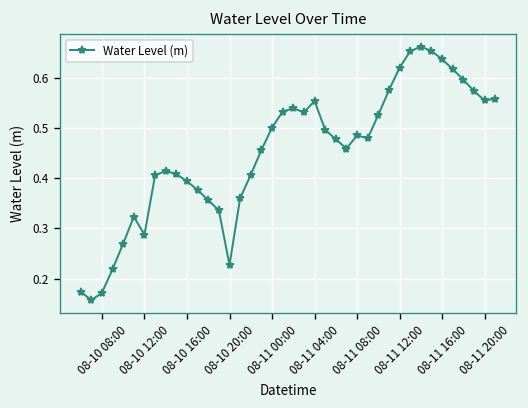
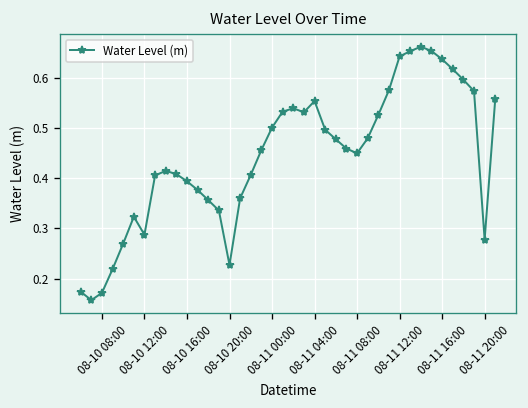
  {
    "08-10 08:00": 0.17,
    "08-10 12:00": 0.29,
    "08-10 16:00": 0.39,
    "08-10 20:00": 0.23,
    "08-11 00:00": 0.50,
    "08-11 04:00": 0.55,
-   "08-11 08:00": 0.49,
-   "08-11 12:00": 0.62,
+   "08-11 08:00": 0.45,
+   "08-11 12:00": 0.64,
    "08-11 16:00": 0.64,
-   "08-11 20:00": 0.56
+   "08-11 20:00": 0.28
  }
